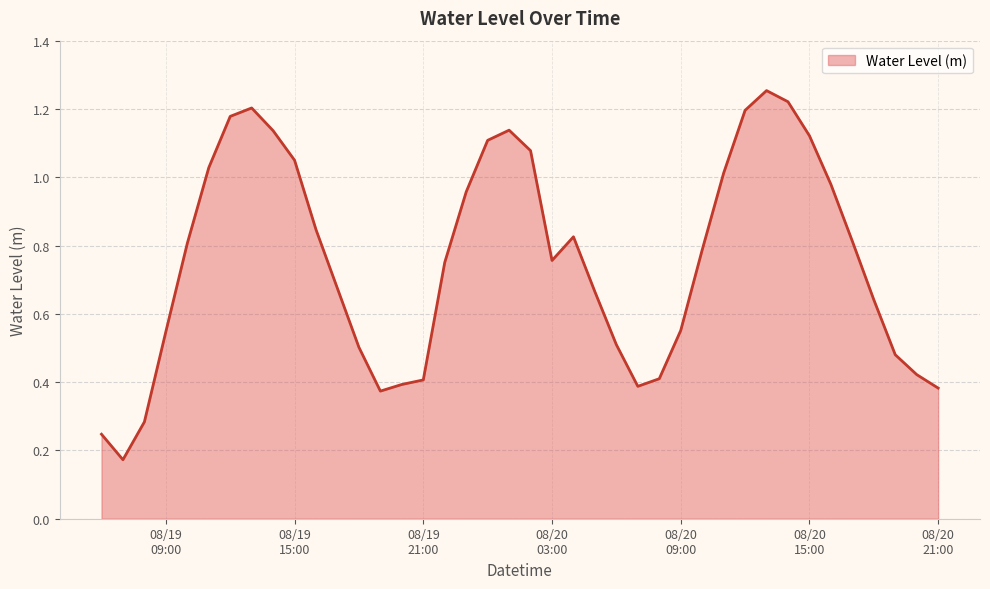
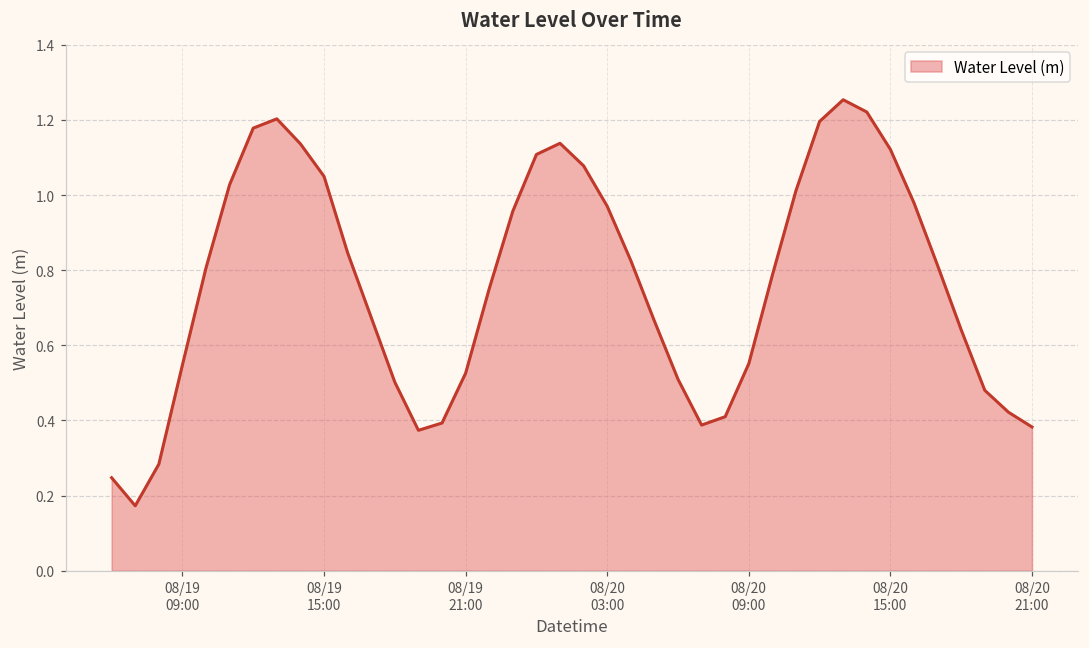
  {
    "08/19 09:00": 0.55,
    "08/19 15:00": 1.05,
-   "08/19 21:00": 0.41,
-   "08/20 03:00": 0.76,
+   "08/19 21:00": 0.53,
+   "08/20 03:00": 0.97,
    "08/20 09:00": 0.55,
    "08/20 15:00": 1.12,
    "08/20 21:00": 0.38
  }
